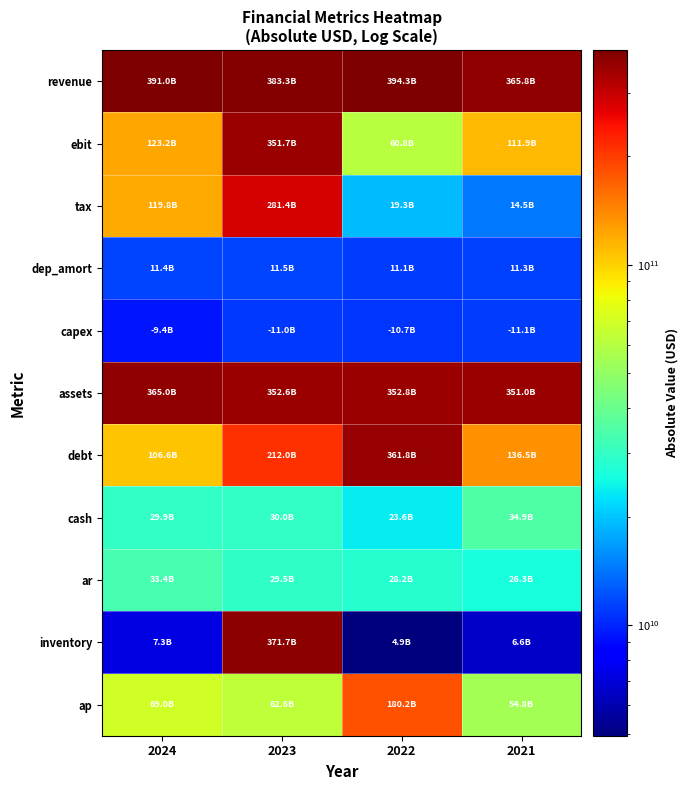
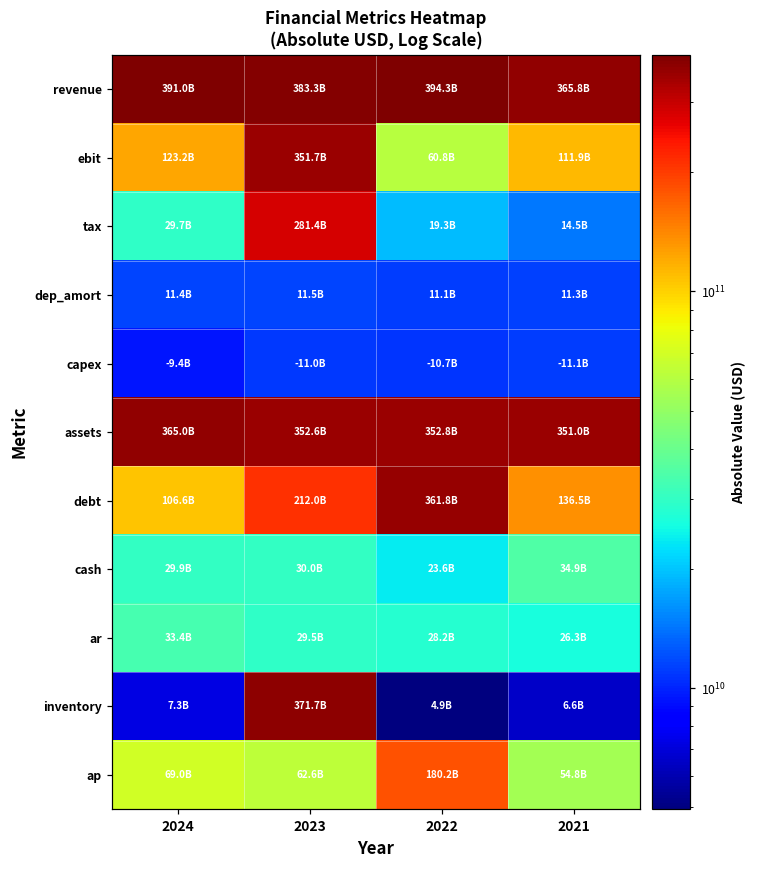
  {
    "revenue": {
      "2024": "391.0B",
      "2023": "383.3B",
      "2022": "394.3B",
      "2021": "365.8B"
    },
    "ebit": {
      "2024": "123.2B",
      "2023": "351.7B",
      "2022": "60.8B",
      "2021": "111.9B"
    },
    "tax": {
-     "2024": "119.8B",
+     "2024": "29.7B",
      "2023": "281.4B",
      "2022": "19.3B",
      "2021": "14.5B"
    },
    "dep_amort": {
      "2024": "11.4B",
      "2023": "11.5B",
      "2022": "11.1B",
      "2021": "11.3B"
    },
    "capex": {
      "2024": "-9.4B",
      "2023": "-11.0B",
      "2022": "-10.7B",
      "2021": "-11.1B"
    },
    "assets": {
      "2024": "365.0B",
      "2023": "352.6B",
      "2022": "352.8B",
      "2021": "351.0B"
    },
    "debt": {
      "2024": "106.6B",
      "2023": "212.0B",
      "2022": "361.8B",
      "2021": "136.5B"
    },
    "cash": {
      "2024": "29.9B",
      "2023": "30.0B",
      "2022": "23.6B",
      "2021": "34.9B"
    },
    "ar": {
      "2024": "33.4B",
      "2023": "29.5B",
      "2022": "28.2B",
      "2021": "26.3B"
    },
    "inventory": {
      "2024": "7.3B",
      "2023": "371.7B",
      "2022": "4.9B",
      "2021": "6.6B"
    },
    "ap": {
      "2024": "69.0B",
      "2023": "62.6B",
      "2022": "180.2B",
      "2021": "54.8B"
    }
  }
